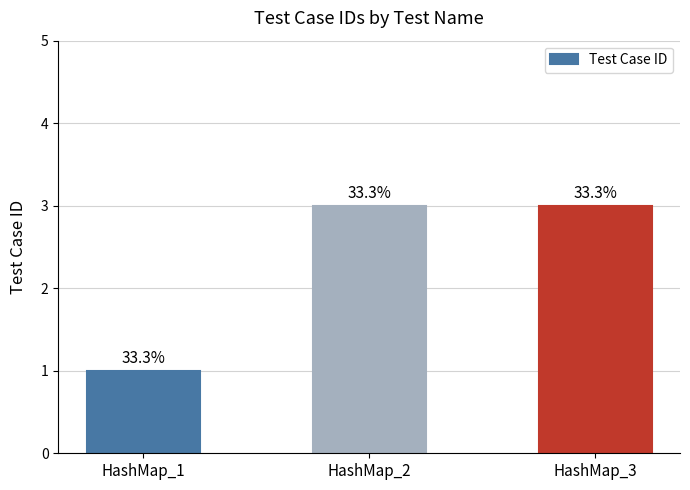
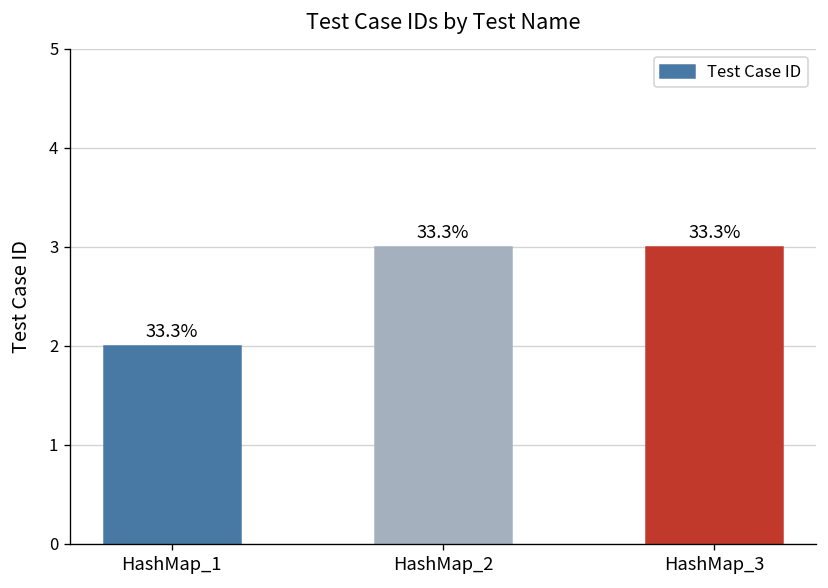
  {
-   "HashMap_1": 1
+   "HashMap_1": 2
  }
